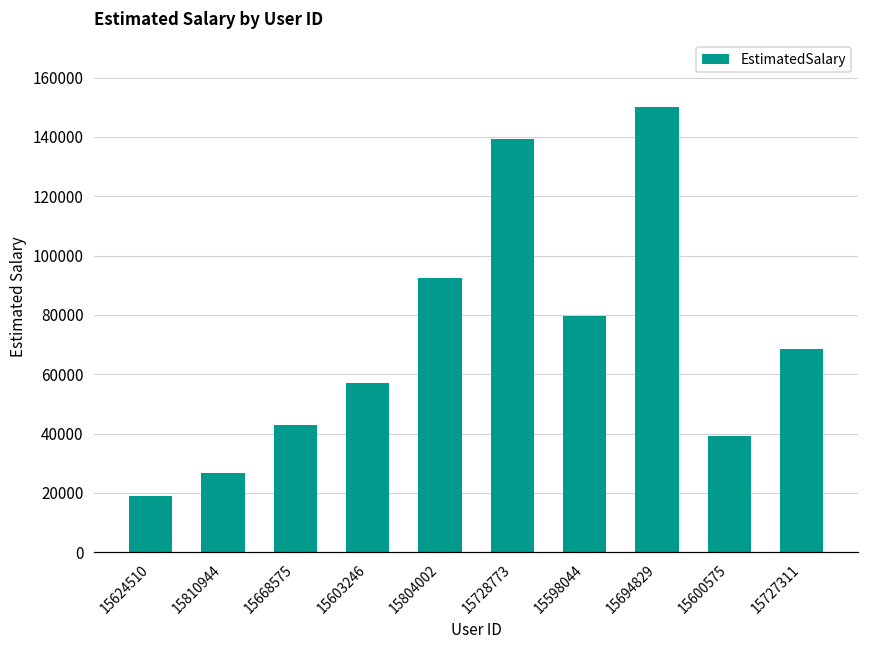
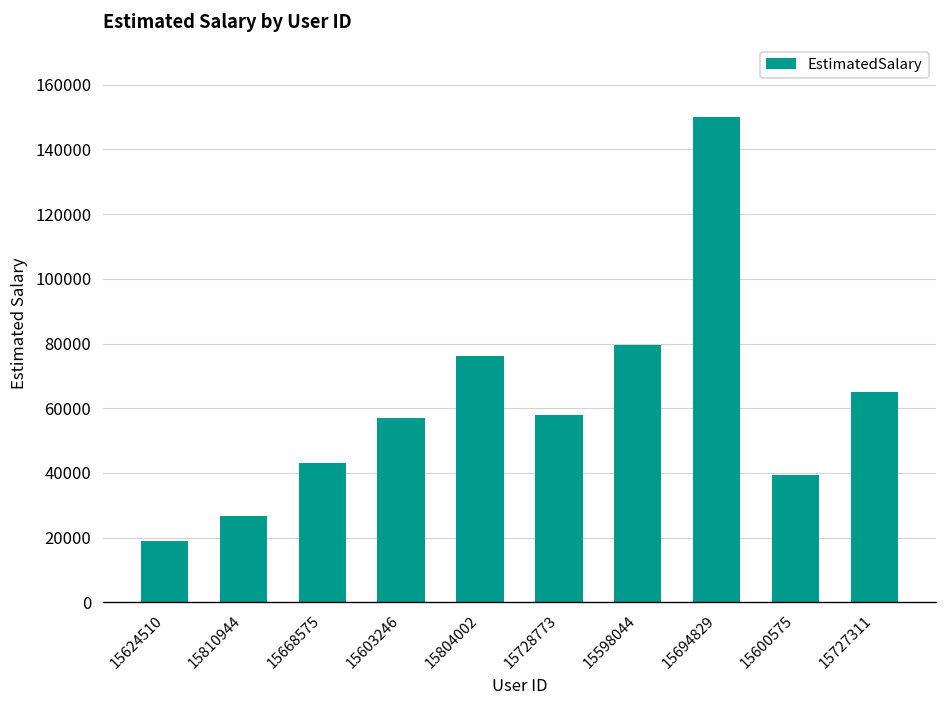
  {
    "15624510": 19000,
    "15810944": 27000,
    "15668575": 43000,
    "15603246": 57000,
-   "15804002": 93000,
-   "15728773": 139000,
+   "15804002": 76000,
+   "15728773": 58000,
    "15598044": 80000,
    "15694829": 150000,
    "15600575": 39000,
-   "15727311": 68000
+   "15727311": 65000
  }
